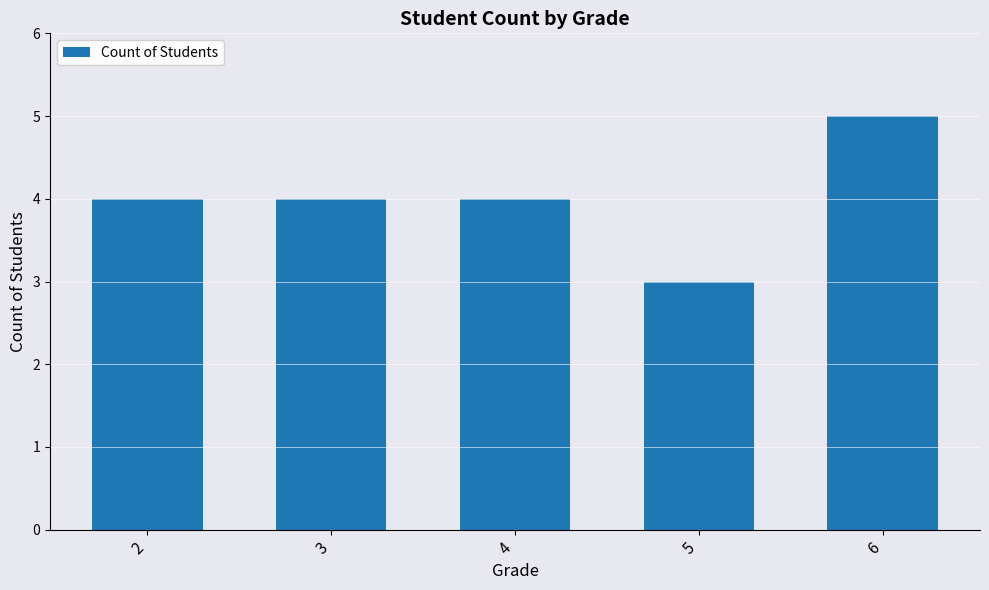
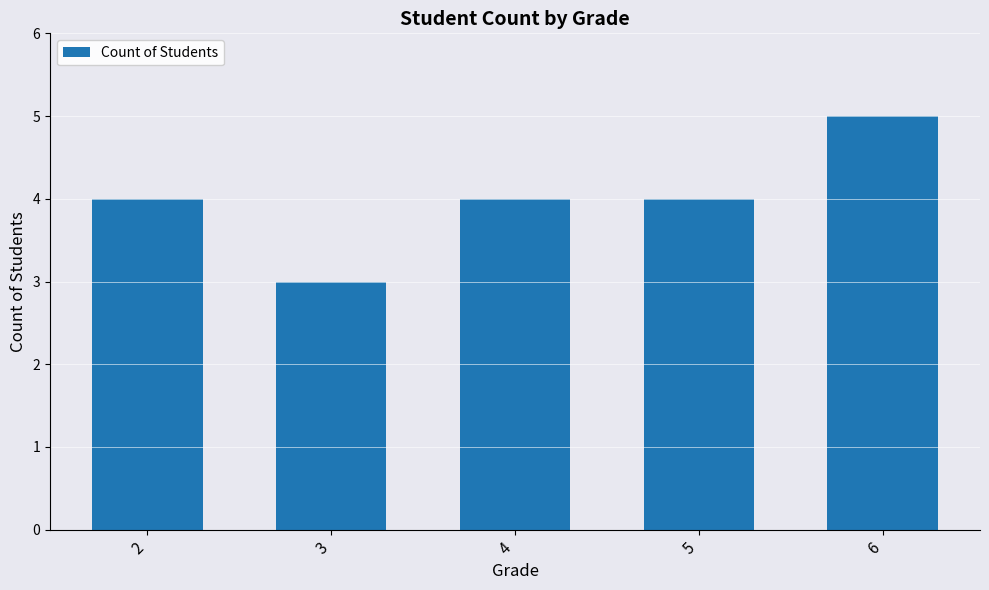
  {
    "2": 4,
-   "3": 4,
+   "3": 3,
    "4": 4,
-   "5": 3,
+   "5": 4,
    "6": 5
  }
